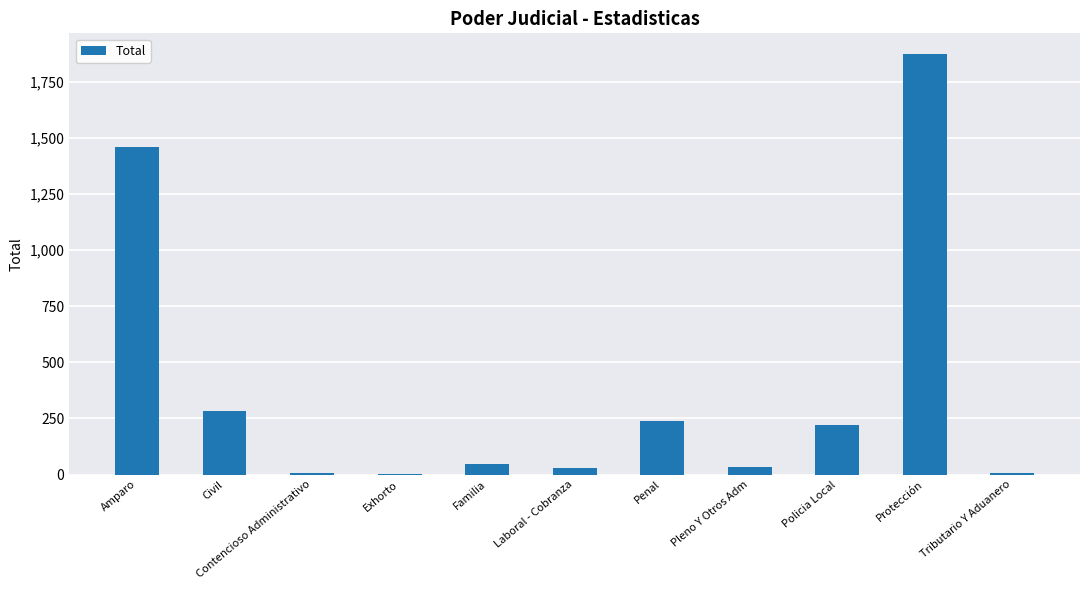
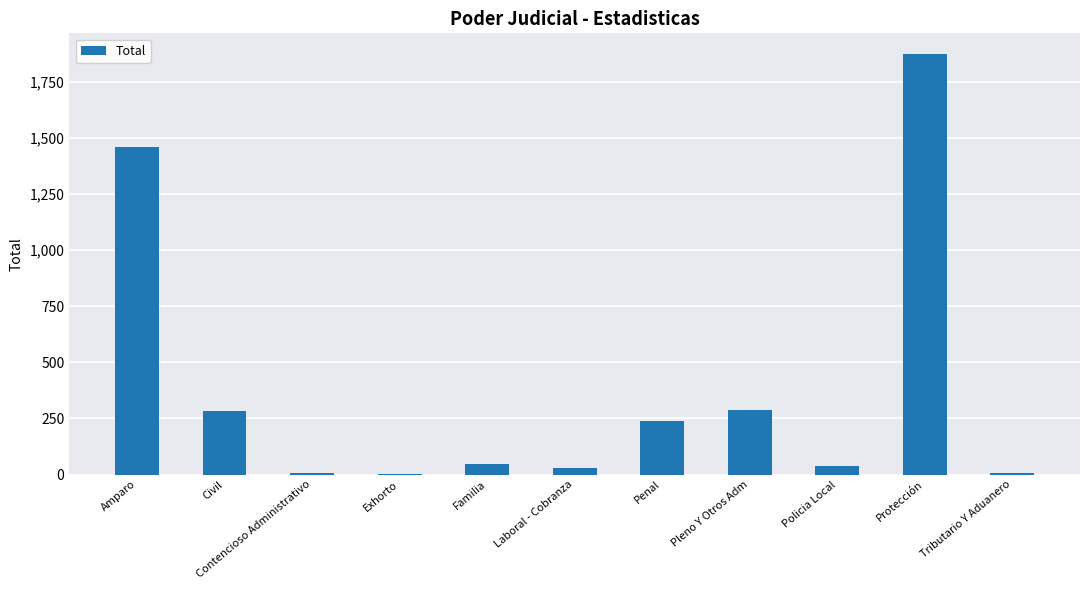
  {
    "Amparo": "1,460",
    "Civil": "290",
    "Familia": "50",
    "Laboral - Cobranza": "30",
    "Penal": "240",
-   "Pleno Y Otros Adm": "30",
-   "Policia Local": "220",
+   "Pleno Y Otros Adm": "290",
+   "Policia Local": "40",
    "Protección": "1,870"
  }
